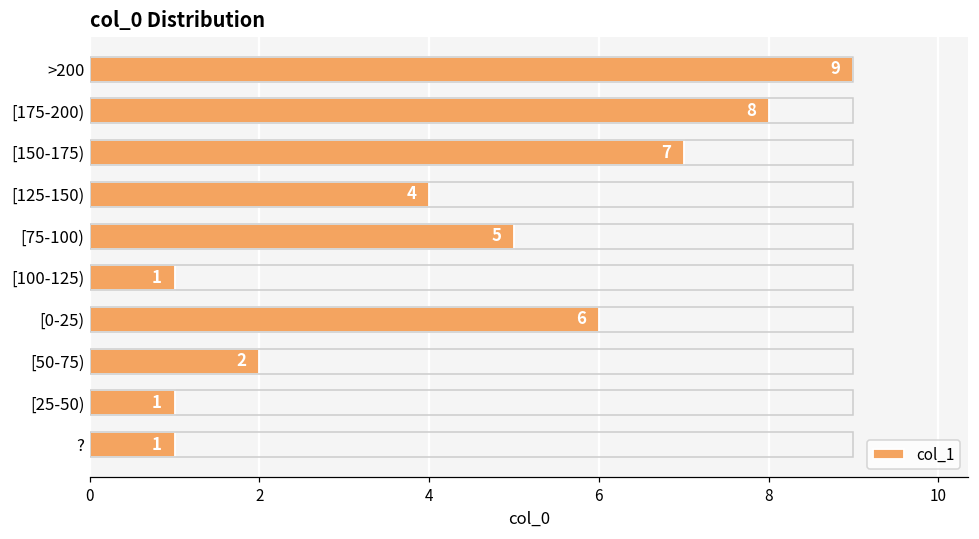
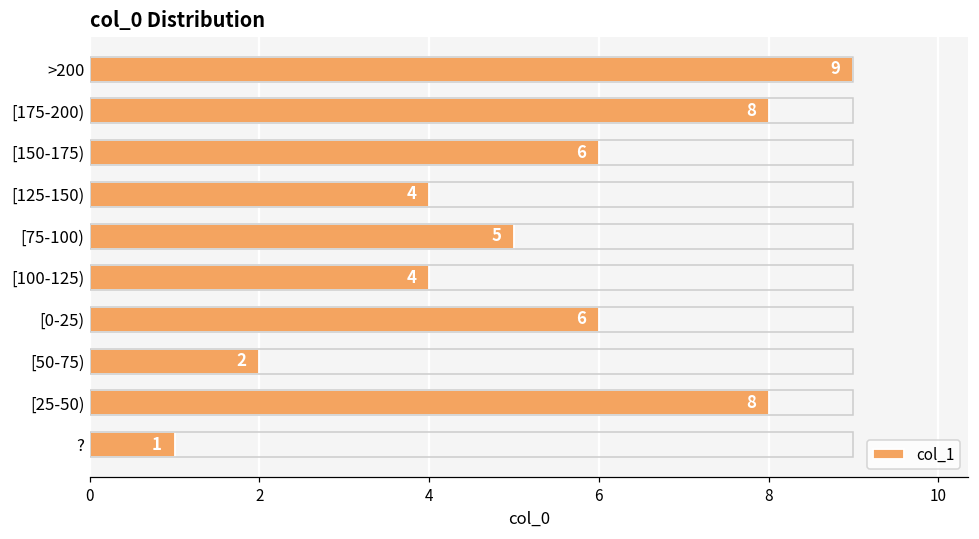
  {
    ">200": 9,
    "[175-200)": 8,
-   "[150-175)": 7,
+   "[150-175)": 6,
    "[125-150)": 4,
    "[75-100)": 5,
-   "[100-125)": 1,
+   "[100-125)": 4,
    "[0-25)": 6,
    "[50-75)": 2,
-   "[25-50)": 1,
+   "[25-50)": 8,
    "?": 1
  }
